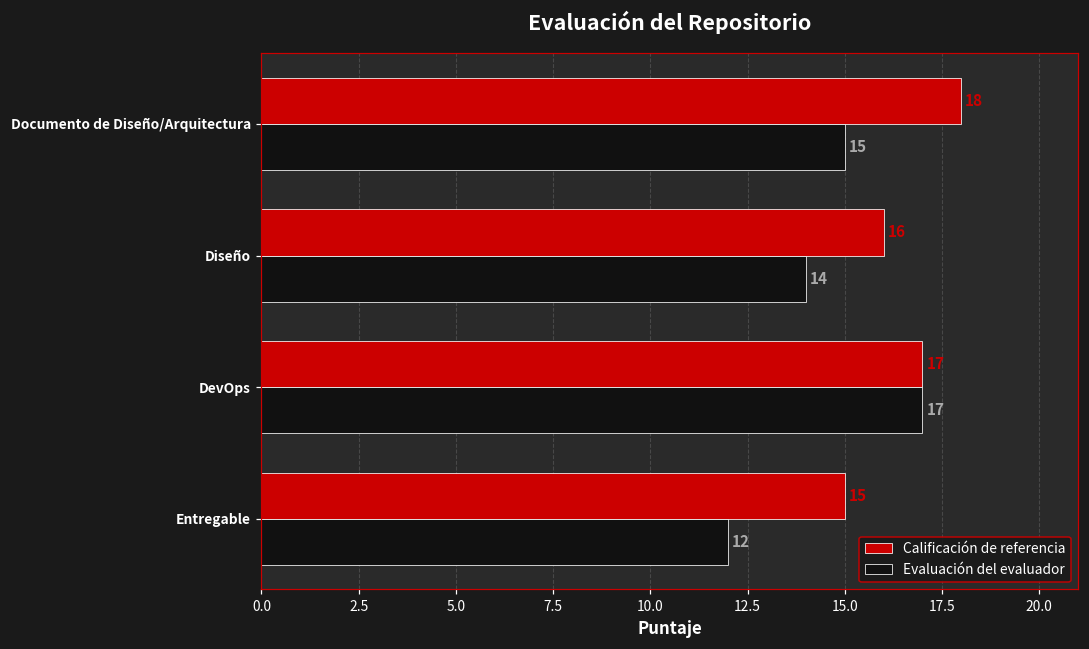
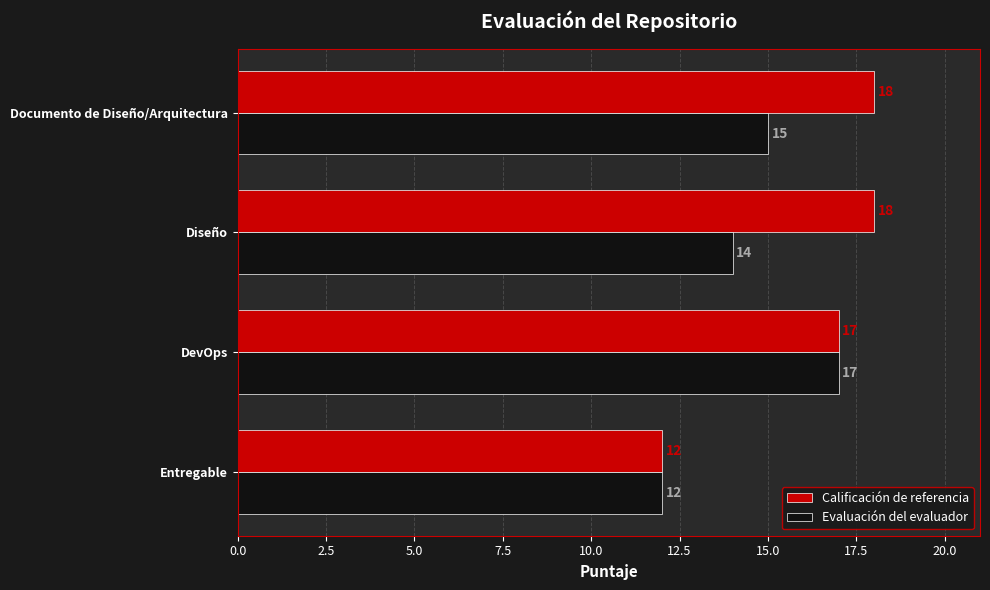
  {
    "Calificación de referencia": {
      "Documento de Diseño/Arquitectura": 18,
-     "Diseño": 16,
+     "Diseño": 18,
      "DevOps": 17,
-     "Entregable": 15
+     "Entregable": 12
    },
    "Evaluación del evaluador": {
      "Documento de Diseño/Arquitectura": 15,
      "Diseño": 14,
      "DevOps": 17,
      "Entregable": 12
    }
  }
